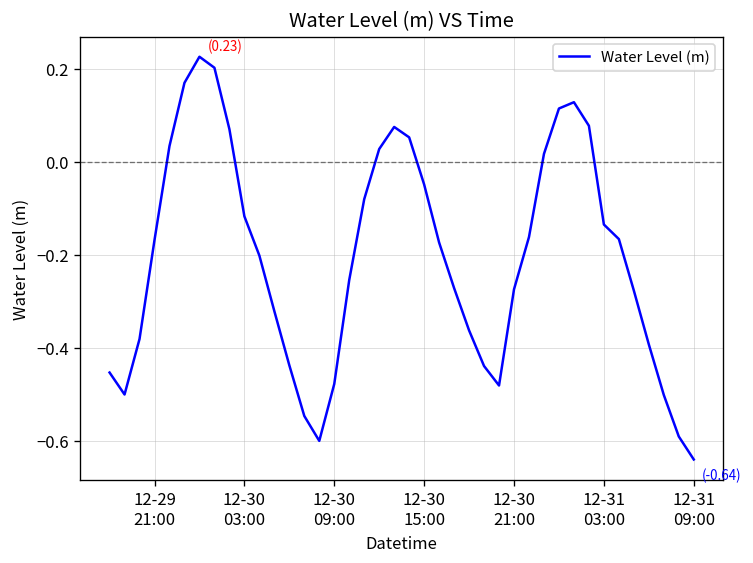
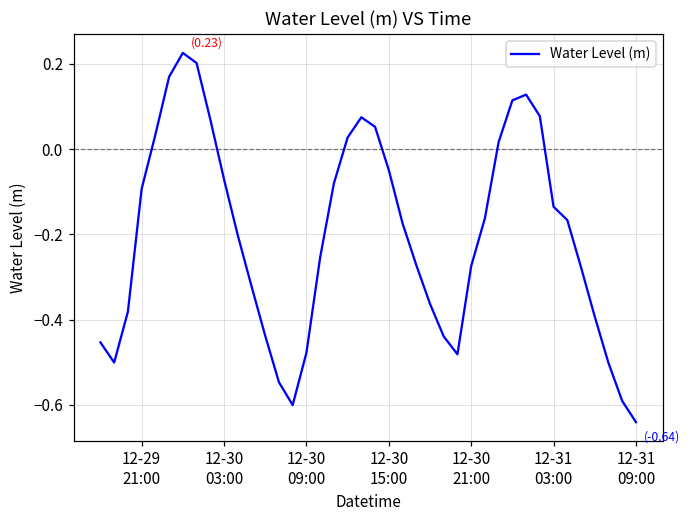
  {
-   "12-29 21:00": -0.17,
-   "12-30 03:00": -0.12,
+   "12-29 21:00": -0.09,
+   "12-30 03:00": -0.07,
    "12-30 09:00": -0.48,
    "12-30 15:00": -0.05,
    "12-30 21:00": -0.27,
    "12-31 03:00": -0.13
  }
